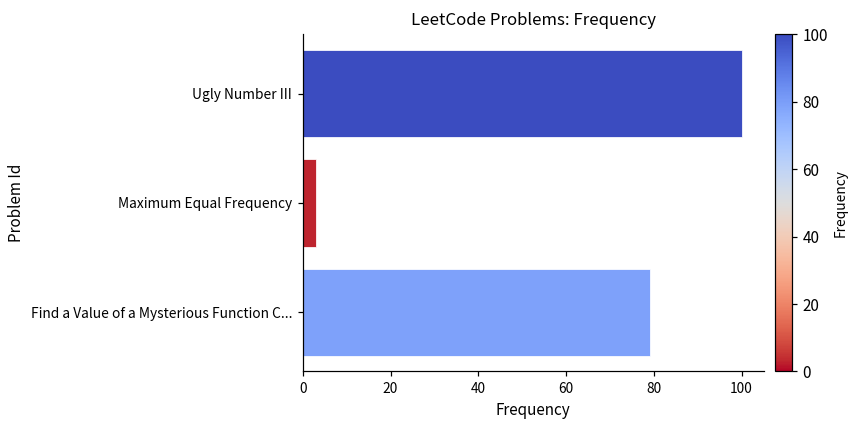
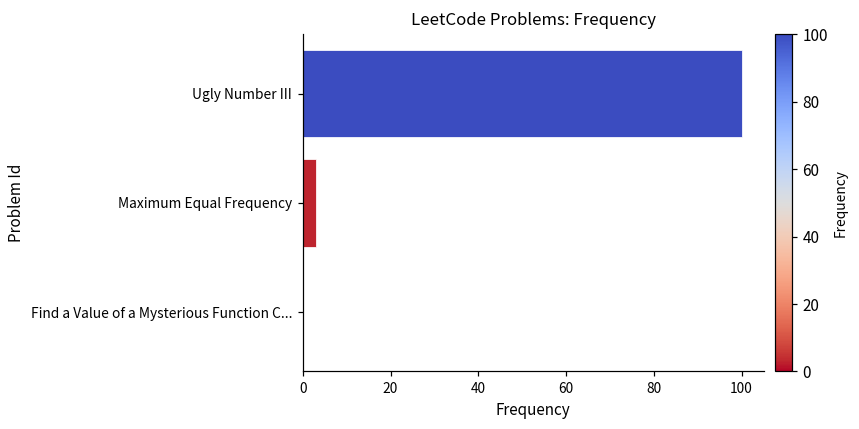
  {
    "Ugly Number III": 100,
    "Maximum Equal Frequency": 3,
-   "Find a Value of a Mysterious Function C...": 79
+   "Find a Value of a Mysterious Function C...": 0
  }
